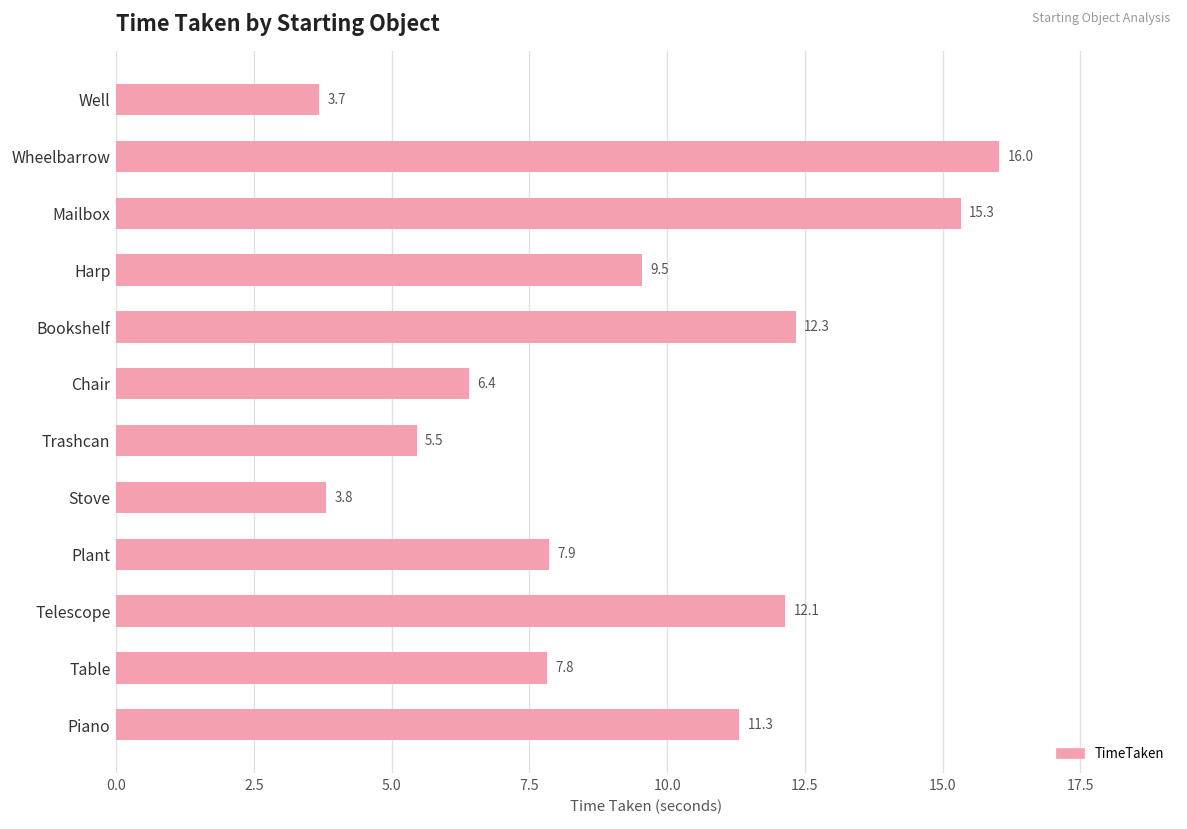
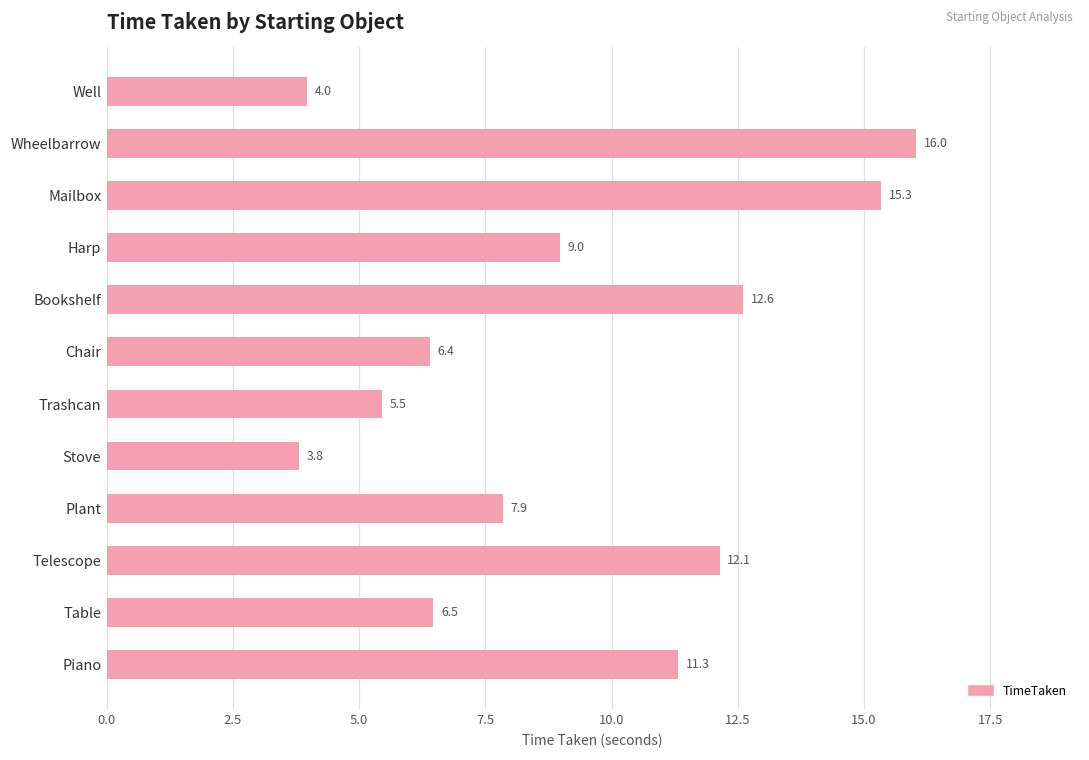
  {
-   "Well": 3.7,
+   "Well": 4.0,
    "Wheelbarrow": 16.0,
    "Mailbox": 15.3,
-   "Harp": 9.5,
-   "Bookshelf": 12.3,
+   "Harp": 9.0,
+   "Bookshelf": 12.6,
    "Chair": 6.4,
    "Trashcan": 5.5,
    "Stove": 3.8,
    "Plant": 7.9,
    "Telescope": 12.1,
-   "Table": 7.8,
+   "Table": 6.5,
    "Piano": 11.3
  }
